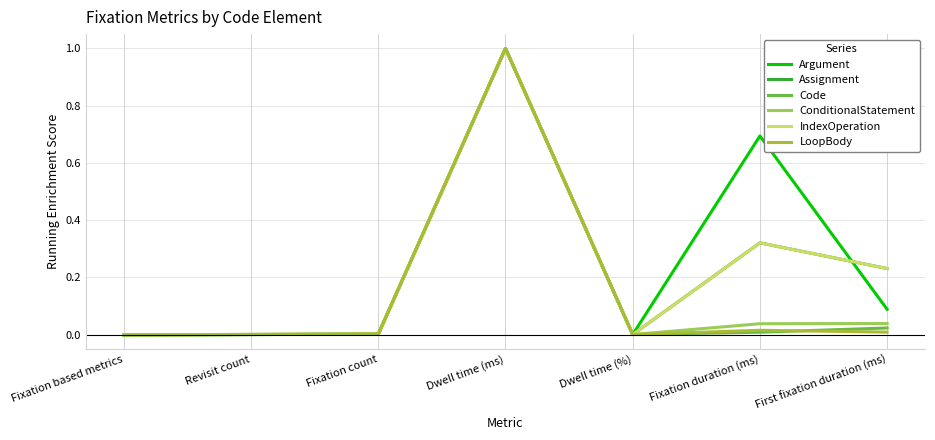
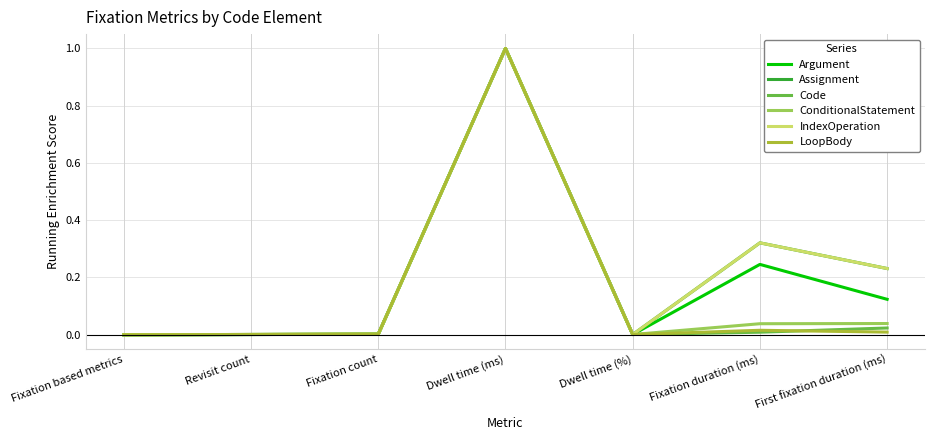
  {
    "Argument": {
-     "Fixation duration (ms)": 0.69,
-     "First fixation duration (ms)": 0.09
+     "Fixation duration (ms)": 0.25,
+     "First fixation duration (ms)": 0.12
    }
  }
